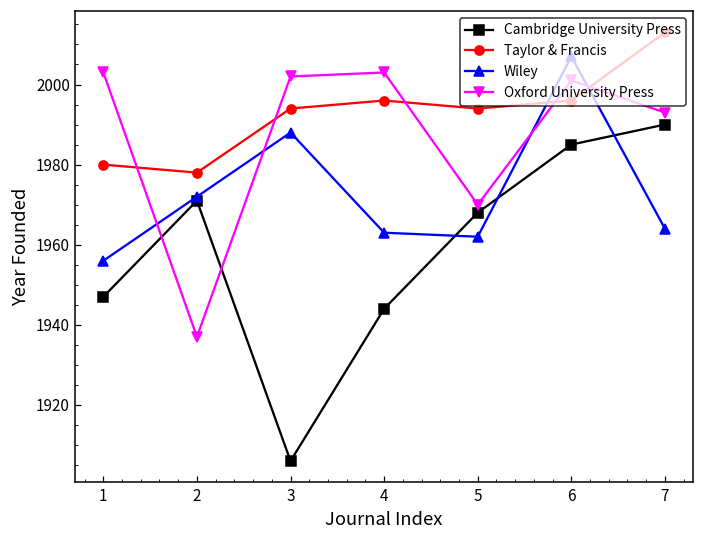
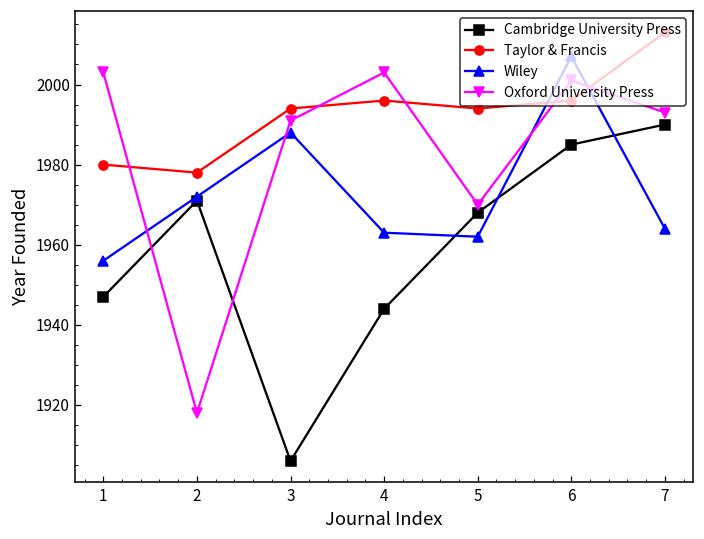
  {
    "Cambridge University Press": {
      "1": 1947,
      "2": 1971,
      "3": 1906,
      "4": 1944,
      "5": 1968,
      "6": 1985,
      "7": 1990
    },
    "Taylor & Francis": {
      "1": 1980,
      "2": 1978,
      "3": 1994,
      "4": 1996,
      "5": 1994
    },
    "Wiley": {
      "1": 1956,
      "2": 1972,
      "3": 1988,
      "4": 1963,
      "5": 1962,
      "7": 1964
    },
    "Oxford University Press": {
      "1": 2003,
-     "2": 1937,
-     "3": 2002,
+     "2": 1918,
+     "3": 1991,
      "4": 2003,
      "5": 1970,
      "7": 1993
    }
  }
